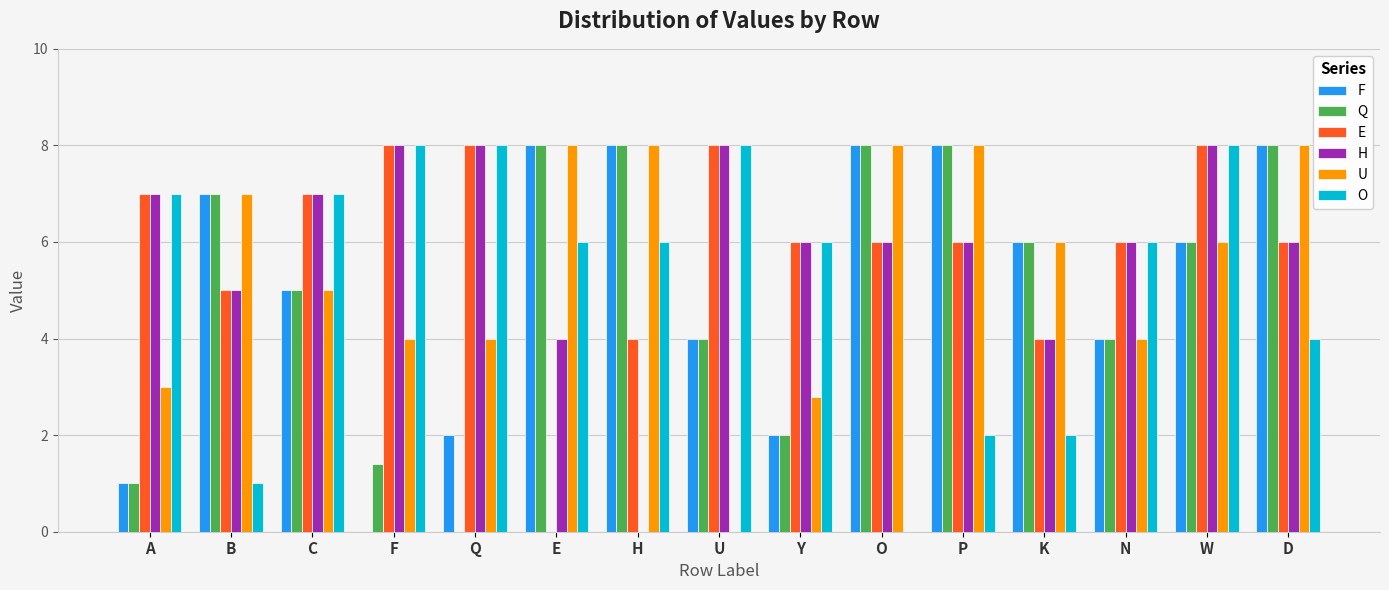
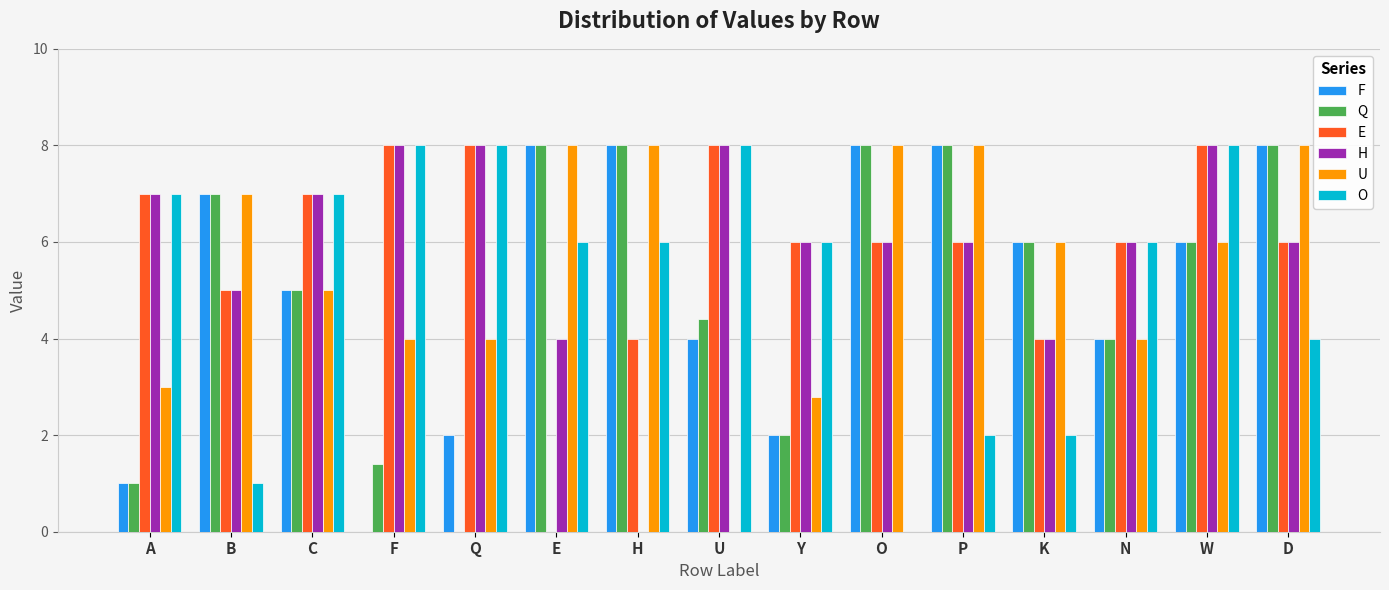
  {
    "Q": {
      "A": 1.0,
      "B": 7.0,
      "C": 5.0,
      "F": 1.4,
      "Q": 0.0,
      "E": 8.0,
      "H": 8.0,
-     "U": 4.0,
+     "U": 4.4,
      "Y": 2.0,
      "O": 8.0,
      "P": 8.0,
      "K": 6.0,
      "N": 4.0,
      "W": 6.0,
      "D": 8.0
    },
    "E": {
      "A": 7.0,
      "B": 5.0,
      "C": 7.0,
      "F": 8.0,
      "Q": 8.0,
      "E": 0.0,
      "H": 4.0,
      "U": 8.0,
      "Y": 6.0,
      "O": 6.0,
      "P": 6.0,
      "K": 4.0,
      "N": 6.0,
      "W": 8.0,
      "D": 6.0
    },
    "H": {
      "A": 7.0,
      "B": 5.0,
      "C": 7.0,
      "F": 8.0,
      "Q": 8.0,
      "E": 4.0,
      "H": 0.0,
      "U": 8.0,
      "Y": 6.0,
      "O": 6.0,
      "P": 6.0,
      "K": 4.0,
      "N": 6.0,
      "W": 8.0,
      "D": 6.0
    },
    "U": {
      "A": 3.0,
      "B": 7.0,
      "C": 5.0,
      "F": 4.0,
      "Q": 4.0,
      "E": 8.0,
      "H": 8.0,
      "U": 0.0,
      "Y": 2.8,
      "O": 8.0,
      "P": 8.0,
      "K": 6.0,
      "N": 4.0,
      "W": 6.0,
      "D": 8.0
    }
  }
